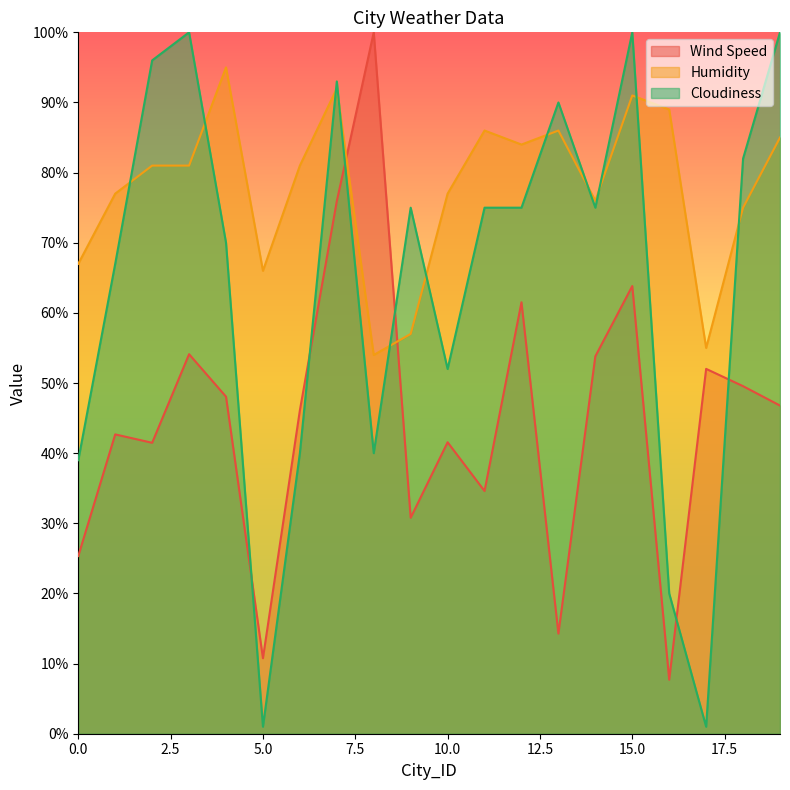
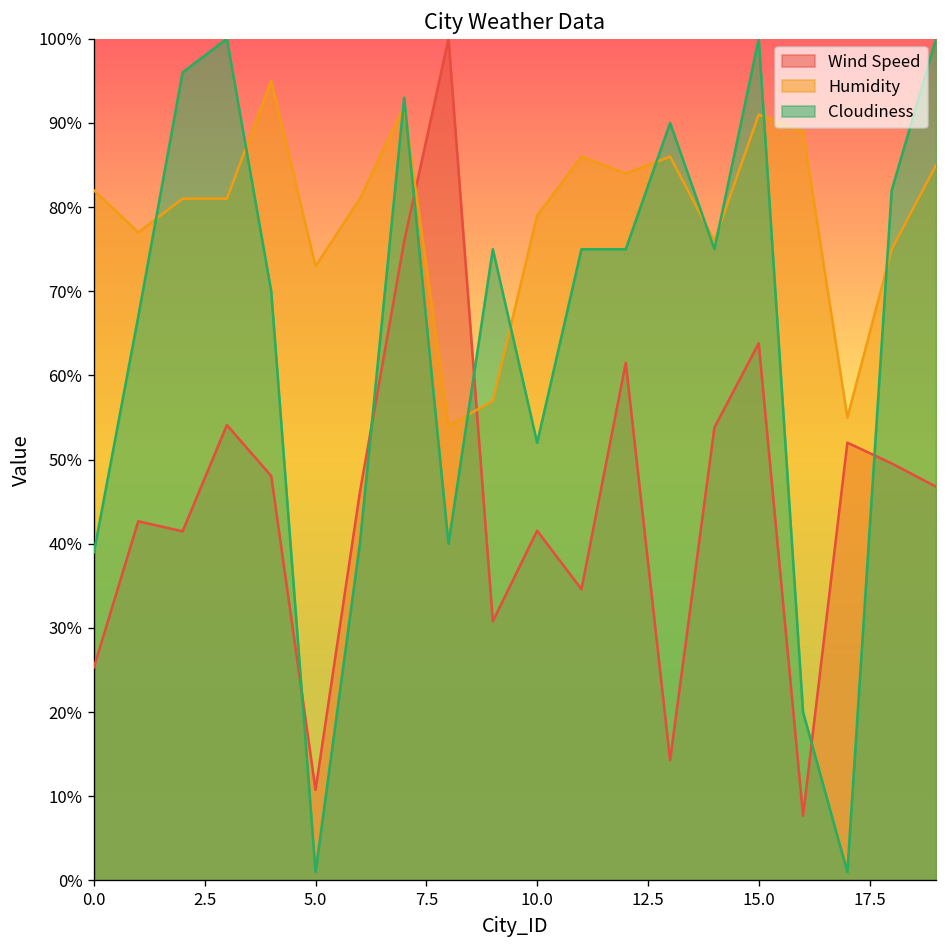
  {
    "Wind Speed": {
      "0.0": "25%",
      "5.0": "11%",
      "10.0": "42%",
      "15.0": "64%"
    },
    "Humidity": {
-     "0.0": "67%",
-     "5.0": "66%",
-     "10.0": "77%",
+     "0.0": "82%",
+     "5.0": "73%",
+     "10.0": "79%",
      "15.0": "91%"
    },
    "Cloudiness": {
      "0.0": "39%",
      "5.0": "1%",
      "10.0": "52%",
      "15.0": "100%"
    }
  }
